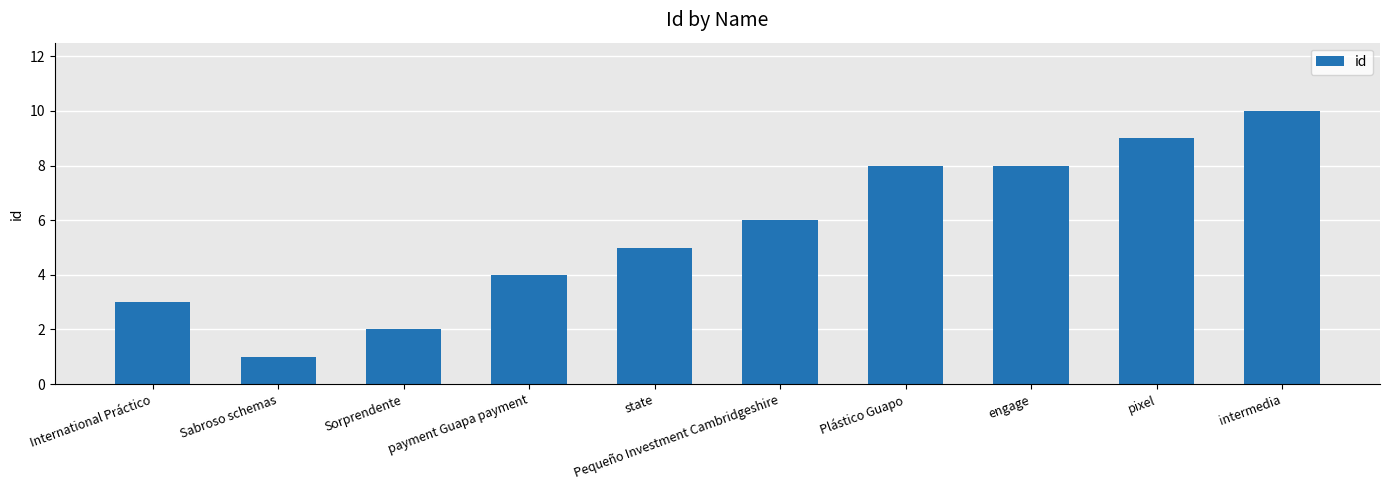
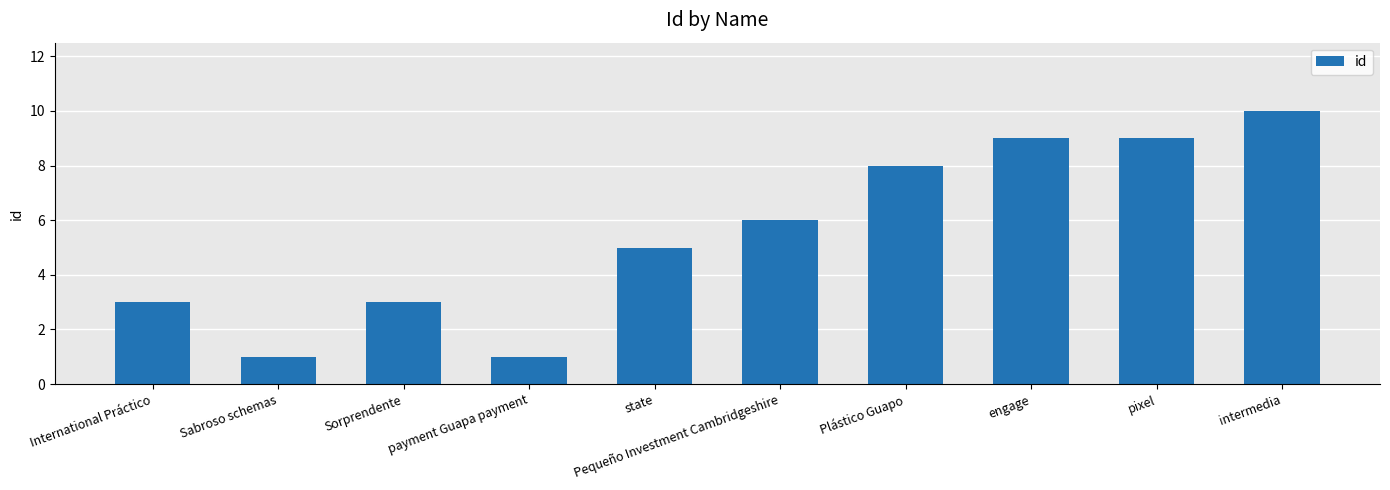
  {
    "International Práctico": 3,
    "Sabroso schemas": 1,
-   "Sorprendente": 2,
-   "payment Guapa payment": 4,
+   "Sorprendente": 3,
+   "payment Guapa payment": 1,
    "state": 5,
    "Pequeño Investment Cambridgeshire": 6,
    "Plástico Guapo": 8,
-   "engage": 8,
+   "engage": 9,
    "pixel": 9,
    "intermedia": 10
  }
